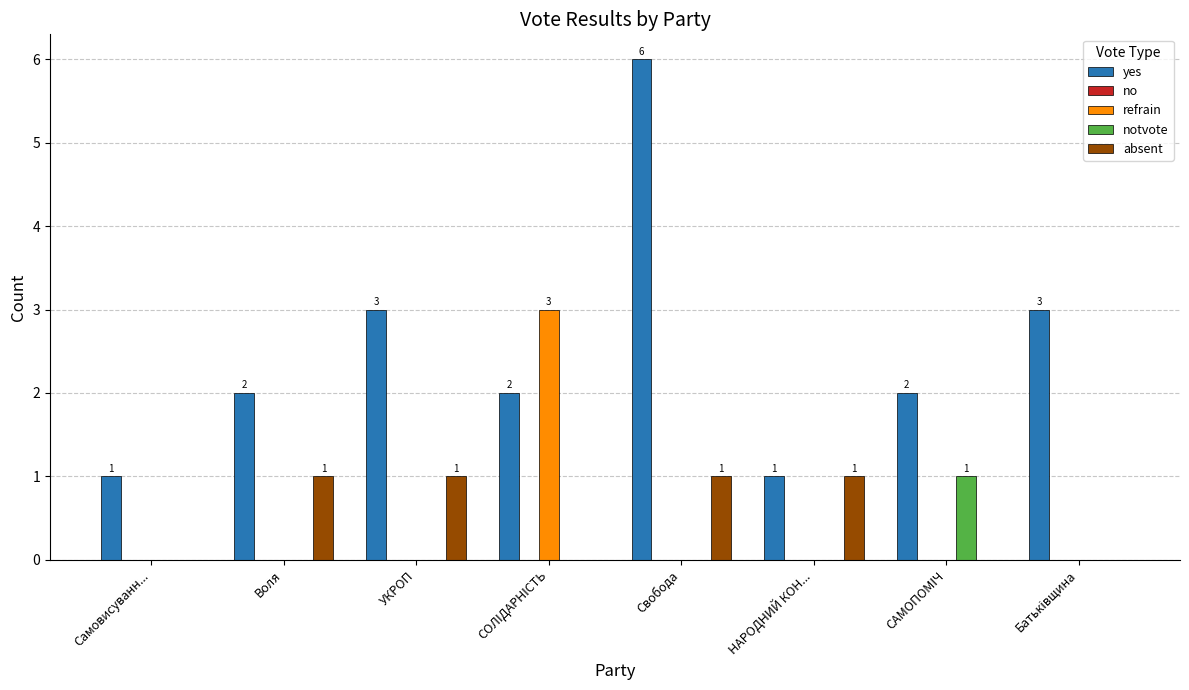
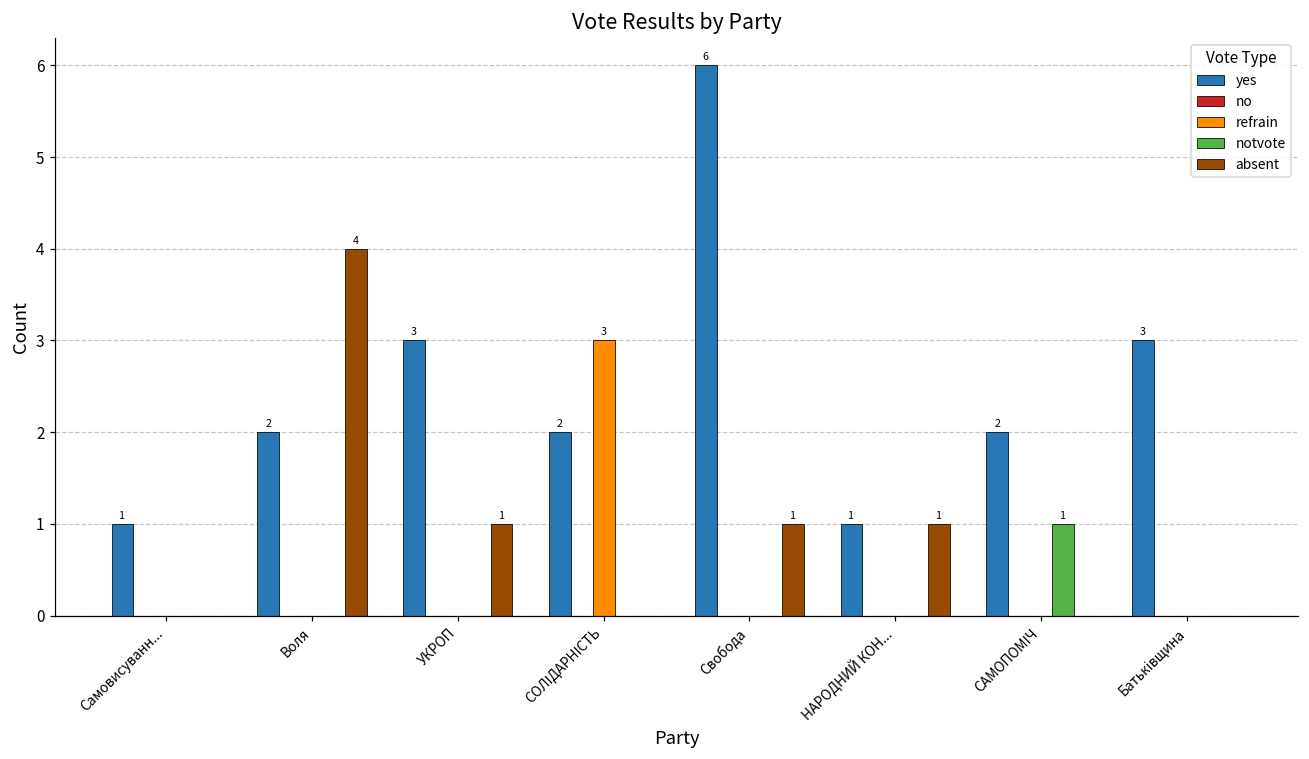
  {
    "yes": {
      "Самовисуванн...": 1,
      "Воля": 2,
      "УКРОП": 3,
      "СОЛІДАРНІСТЬ": 2,
      "Свобода": 6,
      "НАРОДНИЙ КОН...": 1,
      "САМОПОМІЧ": 2,
      "Батьківщина": 3
    },
    "no": {
      "Самовисуванн...": 0.0,
      "Воля": 0.0,
      "УКРОП": 0.0,
      "СОЛІДАРНІСТЬ": 0.0,
      "Свобода": 0.0,
      "НАРОДНИЙ КОН...": 0.0,
      "САМОПОМІЧ": 0.0,
      "Батьківщина": 0.0
    },
    "refrain": {
      "СОЛІДАРНІСТЬ": 3
    },
    "notvote": {
      "САМОПОМІЧ": 1
    },
    "absent": {
-     "Воля": 1,
+     "Воля": 4,
      "УКРОП": 1,
      "Свобода": 1,
      "НАРОДНИЙ КОН...": 1
    }
  }
